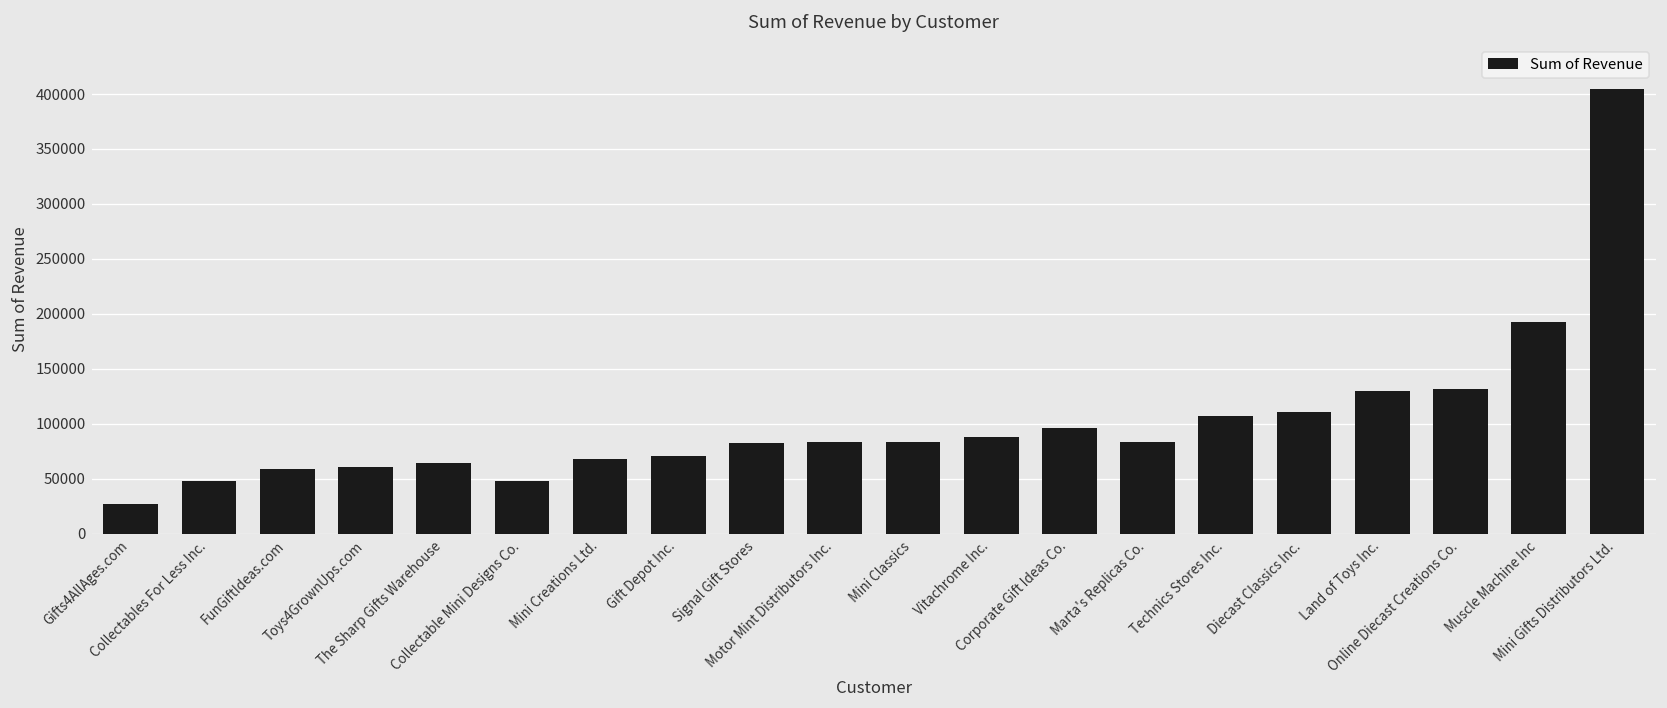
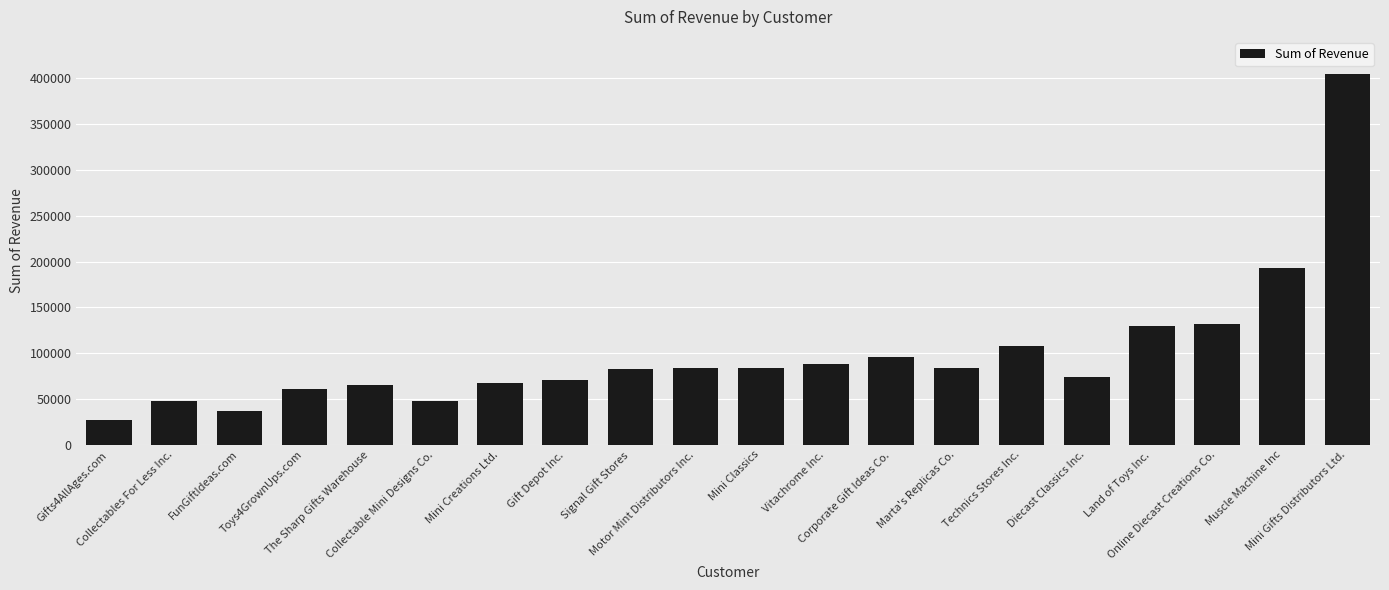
  {
    "Gifts4AllAges.com": 30000,
    "Collectables For Less Inc.": 50000,
-   "FunGiftIdeas.com": 60000,
+   "FunGiftIdeas.com": 40000,
    "Toys4GrownUps.com": 60000,
    "The Sharp Gifts Warehouse": 60000,
    "Collectable Mini Designs Co.": 50000,
    "Mini Creations Ltd.": 70000,
    "Gift Depot Inc.": 70000,
    "Signal Gift Stores": 80000,
    "Motor Mint Distributors Inc.": 80000,
    "Mini Classics": 80000,
    "Vitachrome Inc.": 90000,
    "Corporate Gift Ideas Co.": 100000,
    "Marta's Replicas Co.": 80000,
    "Technics Stores Inc.": 110000,
-   "Diecast Classics Inc.": 110000,
+   "Diecast Classics Inc.": 70000,
    "Land of Toys Inc.": 130000,
    "Online Diecast Creations Co.": 130000,
    "Muscle Machine Inc": 190000,
    "Mini Gifts Distributors Ltd.": 400000
  }
